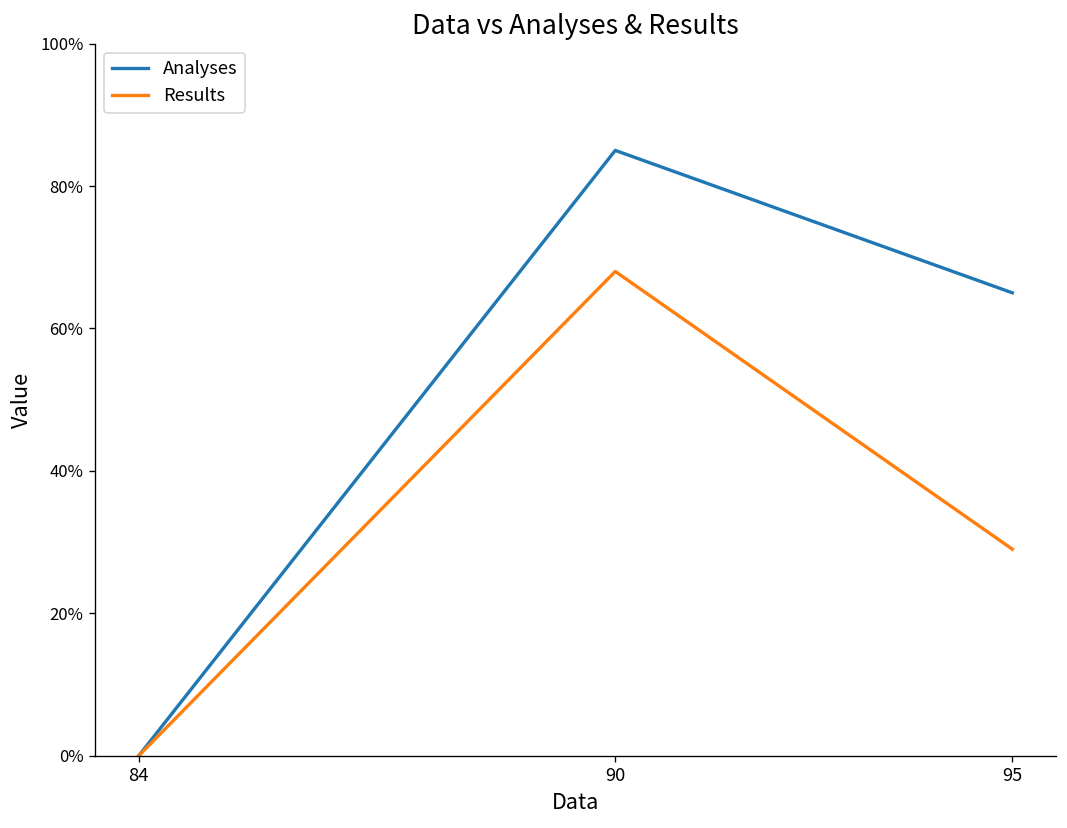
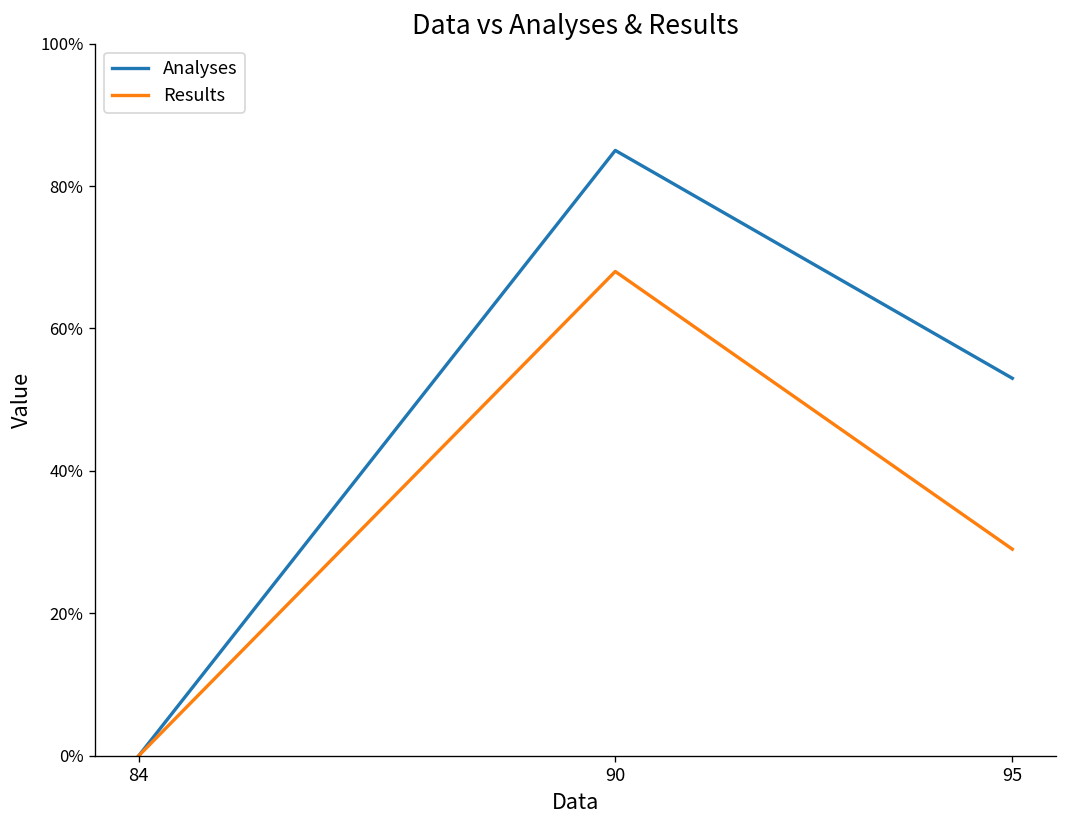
  {
    "Analyses": {
      "90": "85%",
-     "95": "65%"
+     "95": "53%"
    },
    "Results": {
      "90": "68%",
      "95": "29%"
    }
  }
